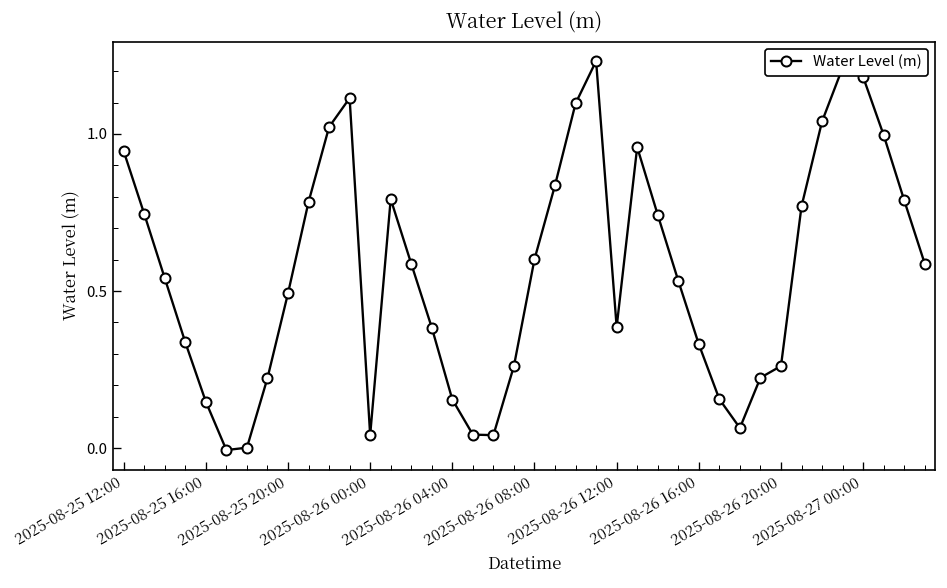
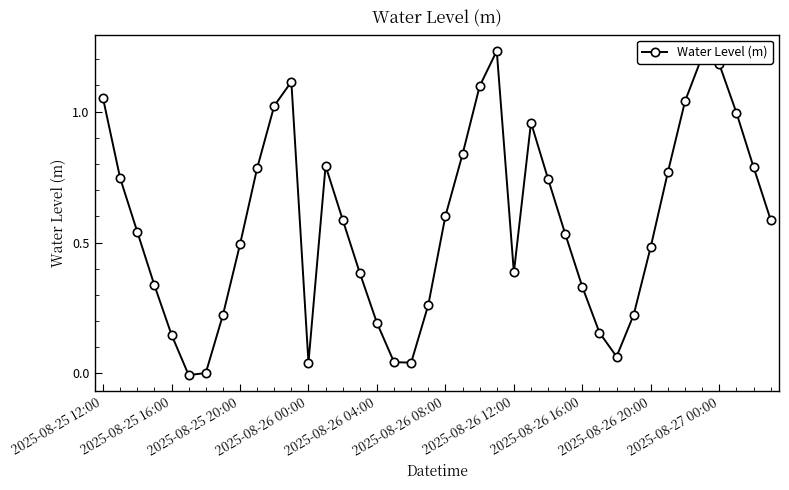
  {
-   "2025-08-25 12:00": 0.95,
+   "2025-08-25 12:00": 1.05,
    "2025-08-25 16:00": 0.15,
    "2025-08-25 20:00": 0.49,
    "2025-08-26 00:00": 0.04,
-   "2025-08-26 04:00": 0.15,
+   "2025-08-26 04:00": 0.19,
    "2025-08-26 08:00": 0.60,
    "2025-08-26 12:00": 0.39,
    "2025-08-26 16:00": 0.33,
-   "2025-08-26 20:00": 0.26,
+   "2025-08-26 20:00": 0.48,
    "2025-08-27 00:00": 1.18
  }
